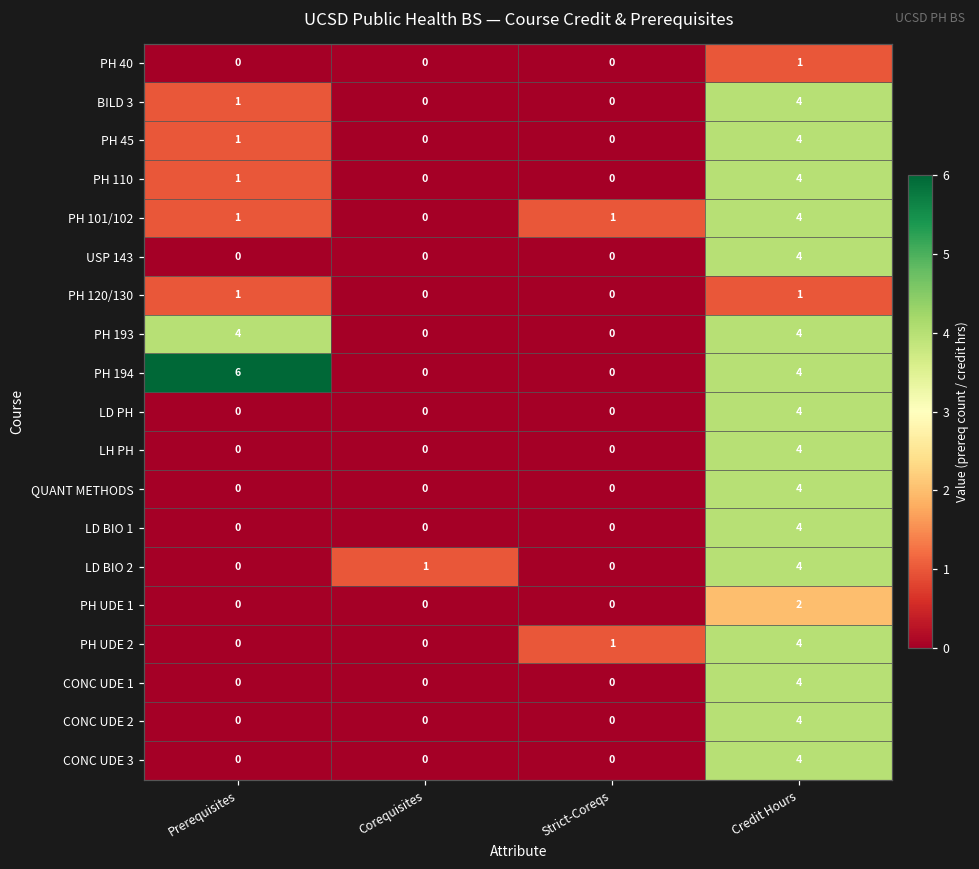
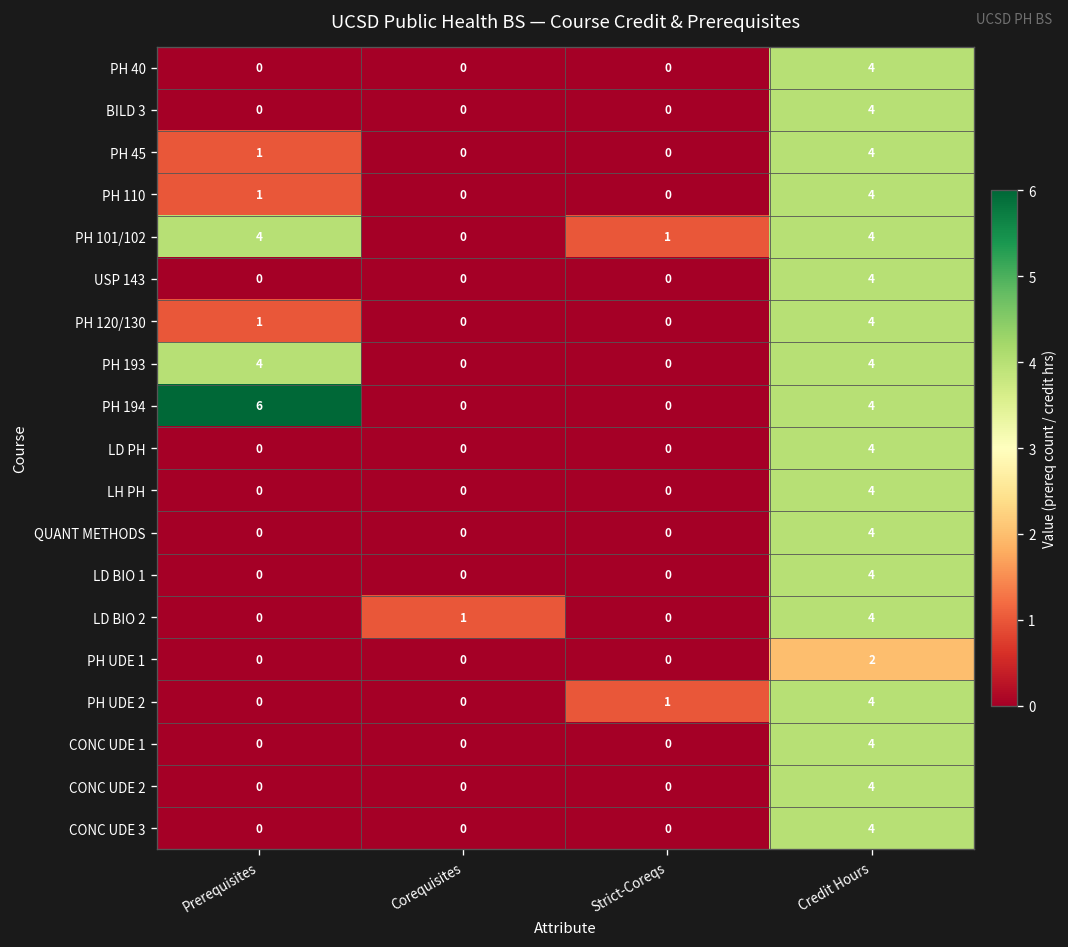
  {
    "PH 40": {
      "Prerequisites": 0,
      "Corequisites": 0,
      "Strict-Coreqs": 0,
-     "Credit Hours": 1
+     "Credit Hours": 4
    },
    "BILD 3": {
-     "Prerequisites": 1,
+     "Prerequisites": 0,
      "Corequisites": 0,
      "Strict-Coreqs": 0,
      "Credit Hours": 4
    },
    "PH 45": {
      "Prerequisites": 1,
      "Corequisites": 0,
      "Strict-Coreqs": 0,
      "Credit Hours": 4
    },
    "PH 110": {
      "Prerequisites": 1,
      "Corequisites": 0,
      "Strict-Coreqs": 0,
      "Credit Hours": 4
    },
    "PH 101/102": {
-     "Prerequisites": 1,
+     "Prerequisites": 4,
      "Corequisites": 0,
      "Strict-Coreqs": 1,
      "Credit Hours": 4
    },
    "USP 143": {
      "Prerequisites": 0,
      "Corequisites": 0,
      "Strict-Coreqs": 0,
      "Credit Hours": 4
    },
    "PH 120/130": {
      "Prerequisites": 1,
      "Corequisites": 0,
      "Strict-Coreqs": 0,
-     "Credit Hours": 1
+     "Credit Hours": 4
    },
    "PH 193": {
      "Prerequisites": 4,
      "Corequisites": 0,
      "Strict-Coreqs": 0,
      "Credit Hours": 4
    },
    "PH 194": {
      "Prerequisites": 6,
      "Corequisites": 0,
      "Strict-Coreqs": 0,
      "Credit Hours": 4
    },
    "LD PH": {
      "Prerequisites": 0,
      "Corequisites": 0,
      "Strict-Coreqs": 0,
      "Credit Hours": 4
    },
    "LH PH": {
      "Prerequisites": 0,
      "Corequisites": 0,
      "Strict-Coreqs": 0,
      "Credit Hours": 4
    },
    "QUANT METHODS": {
      "Prerequisites": 0,
      "Corequisites": 0,
      "Strict-Coreqs": 0,
      "Credit Hours": 4
    },
    "LD BIO 1": {
      "Prerequisites": 0,
      "Corequisites": 0,
      "Strict-Coreqs": 0,
      "Credit Hours": 4
    },
    "LD BIO 2": {
      "Prerequisites": 0,
      "Corequisites": 1,
      "Strict-Coreqs": 0,
      "Credit Hours": 4
    },
    "PH UDE 1": {
      "Prerequisites": 0,
      "Corequisites": 0,
      "Strict-Coreqs": 0,
      "Credit Hours": 2
    },
    "PH UDE 2": {
      "Prerequisites": 0,
      "Corequisites": 0,
      "Strict-Coreqs": 1,
      "Credit Hours": 4
    },
    "CONC UDE 1": {
      "Prerequisites": 0,
      "Corequisites": 0,
      "Strict-Coreqs": 0,
      "Credit Hours": 4
    },
    "CONC UDE 2": {
      "Prerequisites": 0,
      "Corequisites": 0,
      "Strict-Coreqs": 0,
      "Credit Hours": 4
    },
    "CONC UDE 3": {
      "Prerequisites": 0,
      "Corequisites": 0,
      "Strict-Coreqs": 0,
      "Credit Hours": 4
    }
  }
